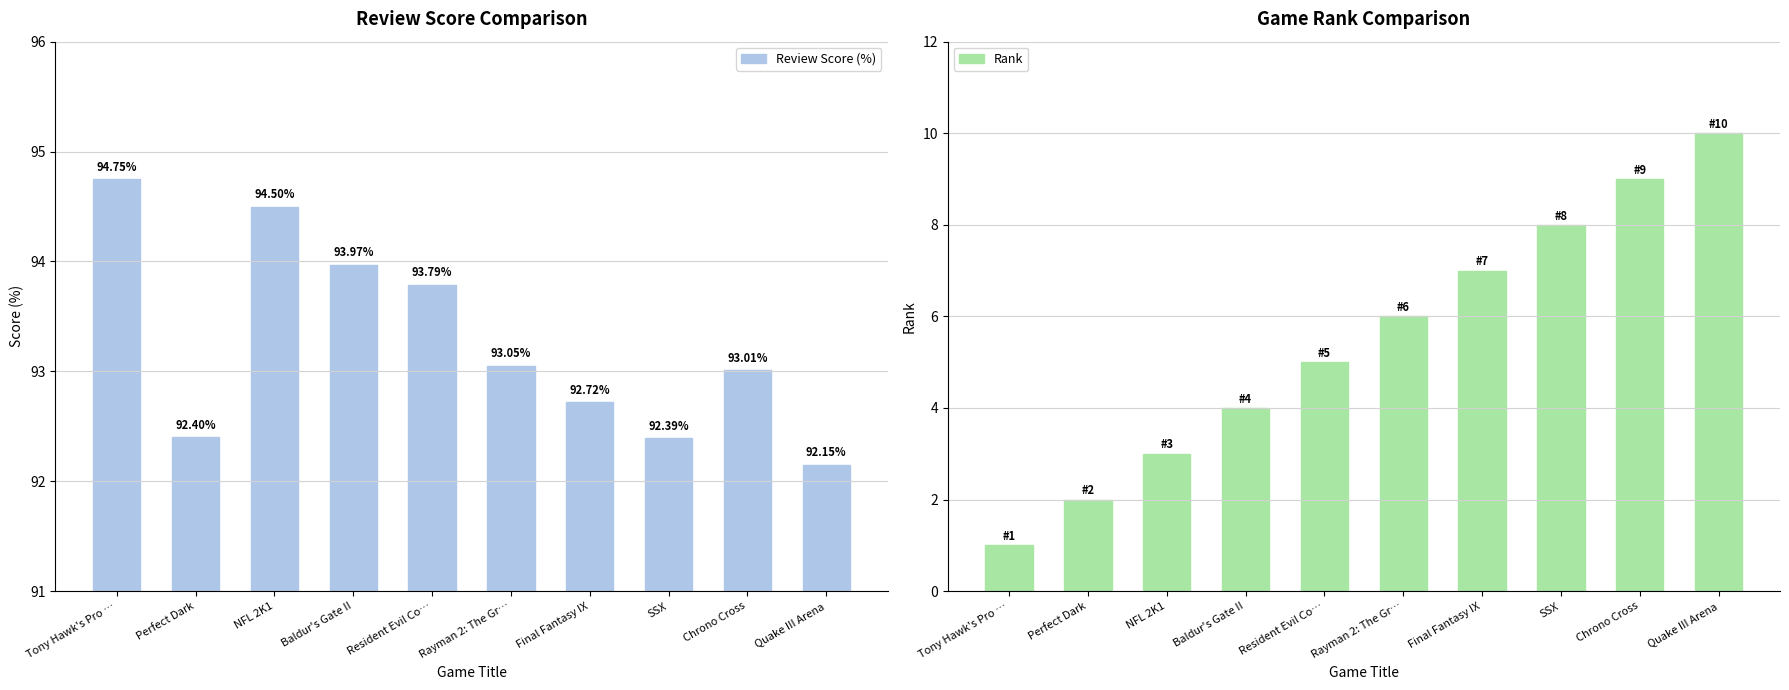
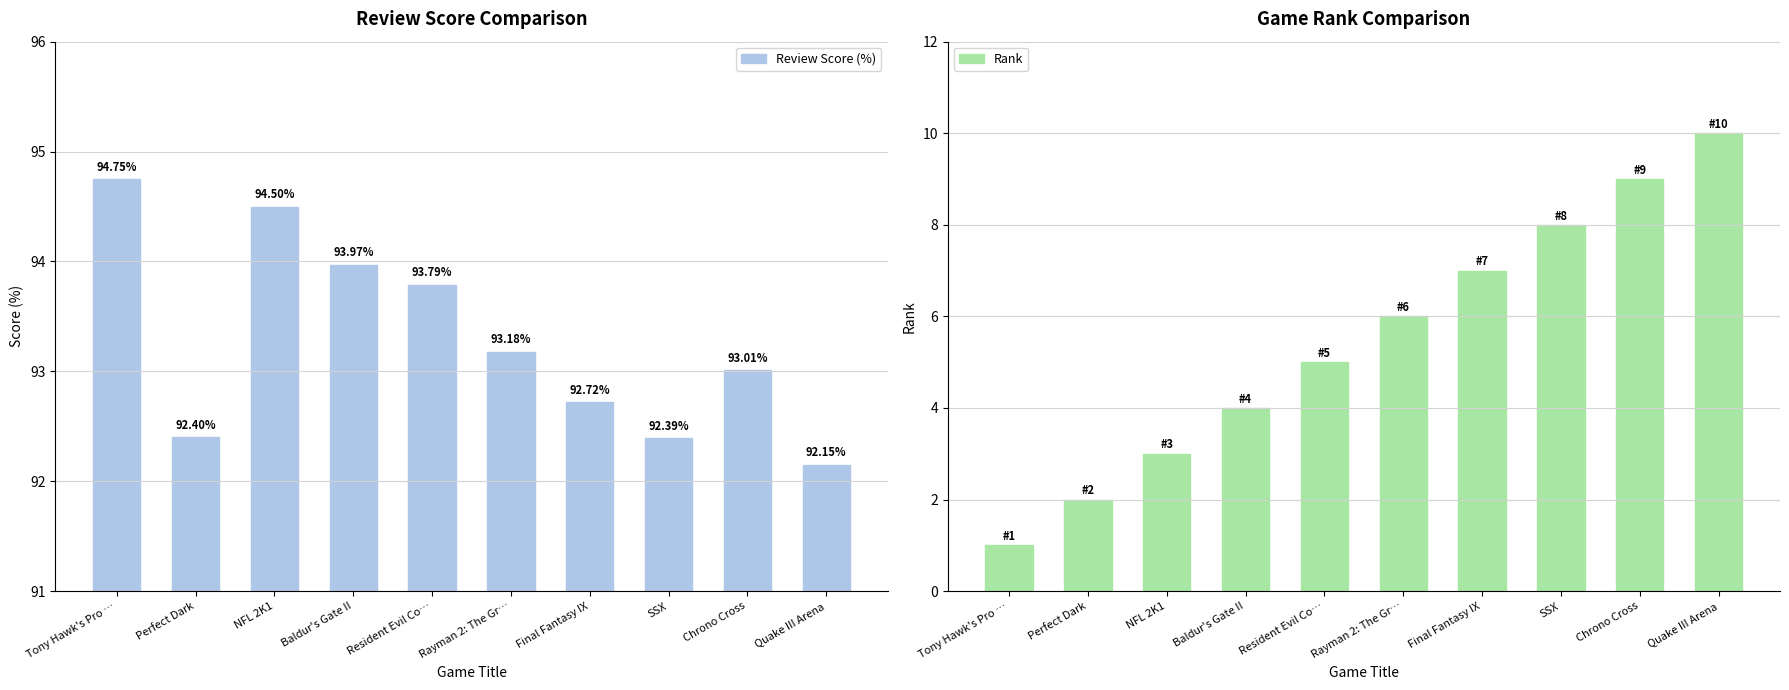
  {
    "Review Score Comparison": {
      "Tony Hawk's Pro …": "94.75%",
      "Perfect Dark": "92.40%",
      "NFL 2K1": "94.50%",
      "Baldur's Gate II": "93.97%",
      "Resident Evil Co…": "93.79%",
-     "Rayman 2: The Gr…": "93.05%",
+     "Rayman 2: The Gr…": "93.18%",
      "Final Fantasy IX": "92.72%",
      "SSX": "92.39%",
      "Chrono Cross": "93.01%",
      "Quake III Arena": "92.15%"
    },
    "Game Rank Comparison": {
      "Tony Hawk's Pro …": "1",
      "Perfect Dark": "2",
      "NFL 2K1": "3",
      "Baldur's Gate II": "4",
      "Resident Evil Co…": "5",
      "Rayman 2: The Gr…": "6",
      "Final Fantasy IX": "7",
      "SSX": "8",
      "Chrono Cross": "9",
      "Quake III Arena": "10"
    }
  }
